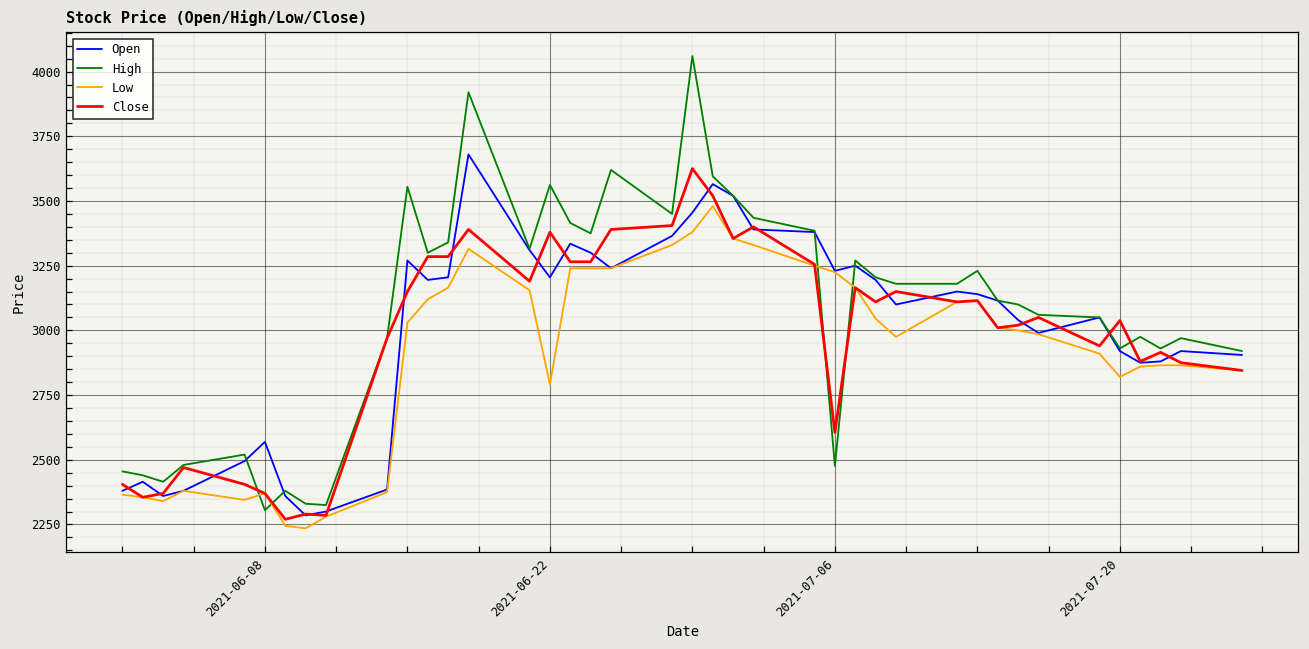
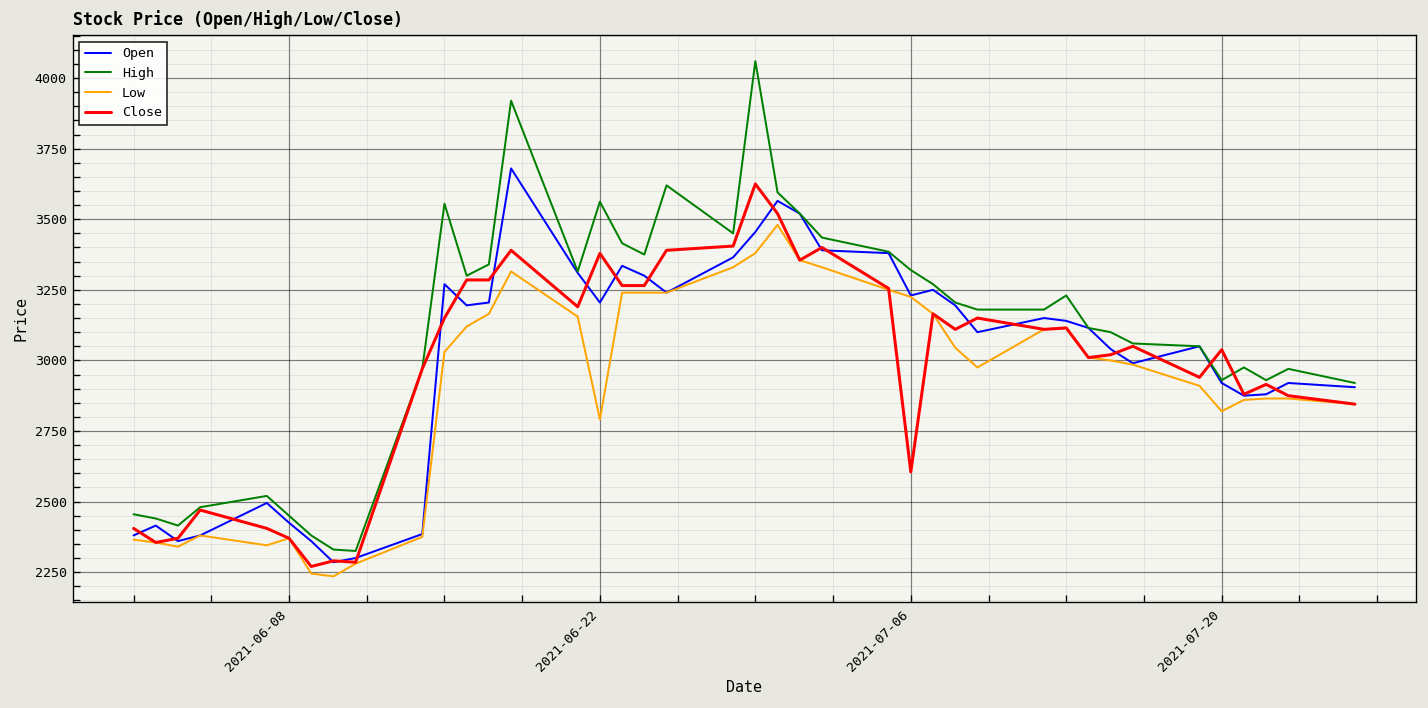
  {
    "Open": {
-     "2021-06-08": 2570,
+     "2021-06-08": 2430,
      "2021-06-22": 3210
    },
    "High": {
-     "2021-06-08": 2310,
+     "2021-06-08": 2450,
      "2021-06-22": 3560,
-     "2021-07-06": 2480
+     "2021-07-06": 3320
    },
    "Low": {
      "2021-06-22": 2790,
      "2021-07-20": 2820
    },
    "Close": {
      "2021-06-22": 3380,
      "2021-07-06": 2610,
      "2021-07-20": 3040
    }
  }
